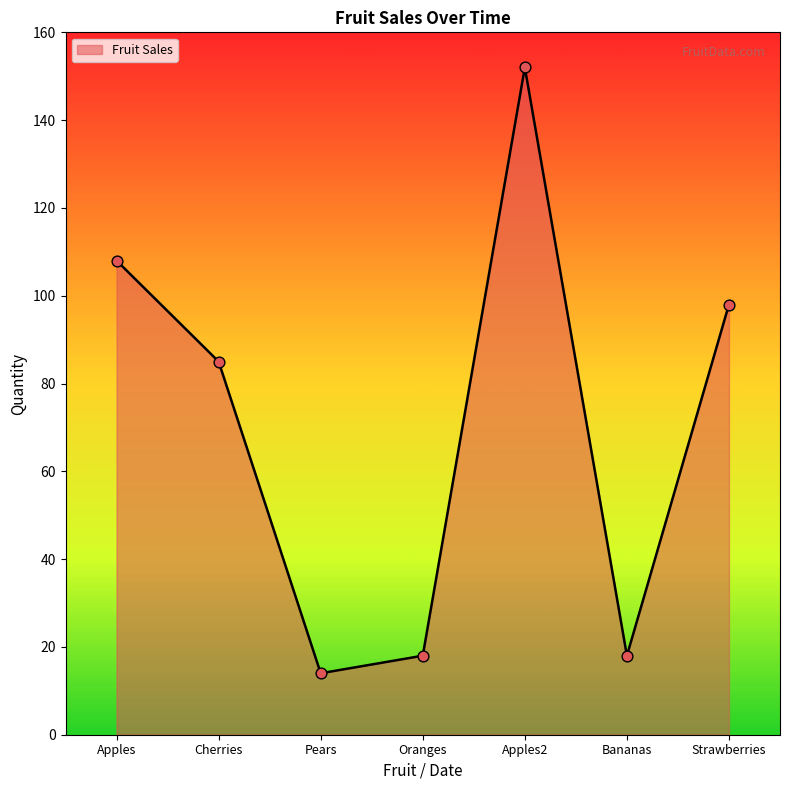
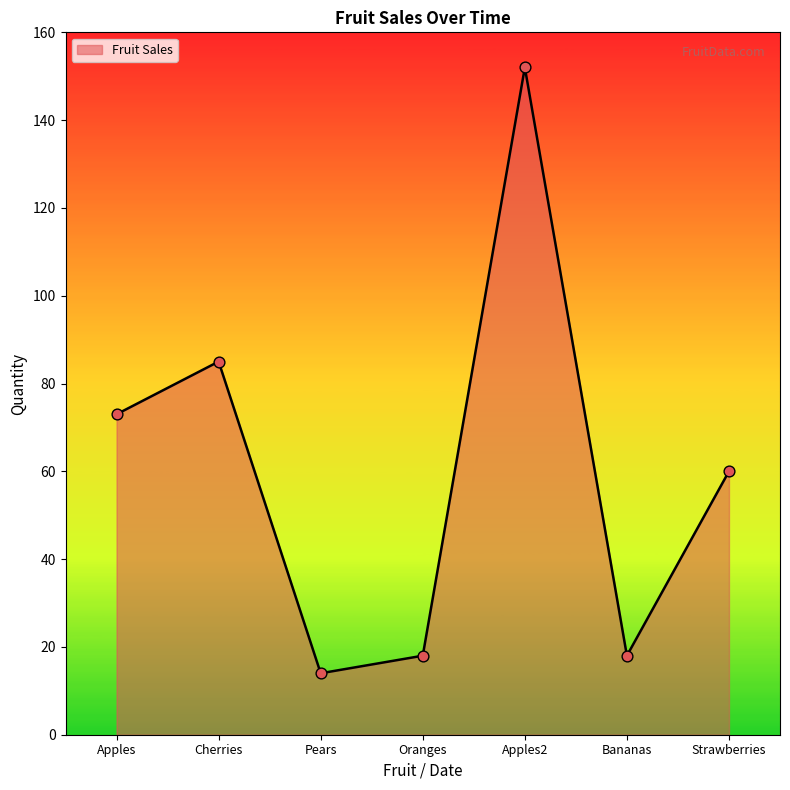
  {
-   "Apples": 108,
+   "Apples": 73,
    "Cherries": 85,
    "Pears": 14,
    "Oranges": 18,
    "Apples2": 152,
    "Bananas": 18,
-   "Strawberries": 98
+   "Strawberries": 60
  }
